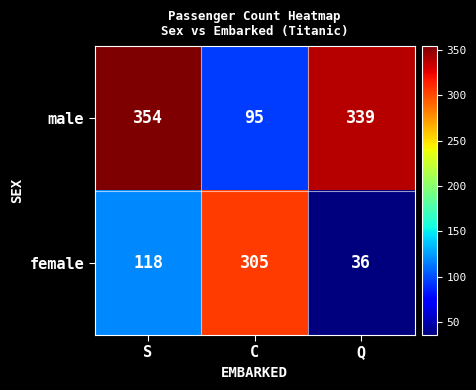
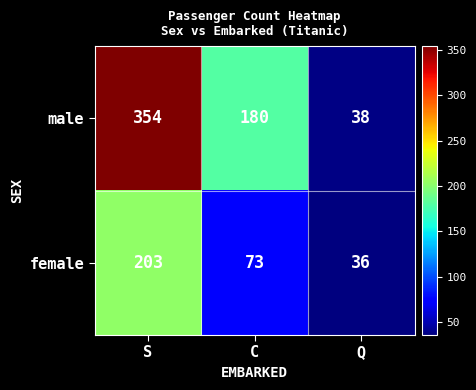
  {
    "male": {
      "S": 354,
-     "C": 95,
-     "Q": 339
+     "C": 180,
+     "Q": 38
    },
    "female": {
-     "S": 118,
-     "C": 305,
+     "S": 203,
+     "C": 73,
      "Q": 36
    }
  }
